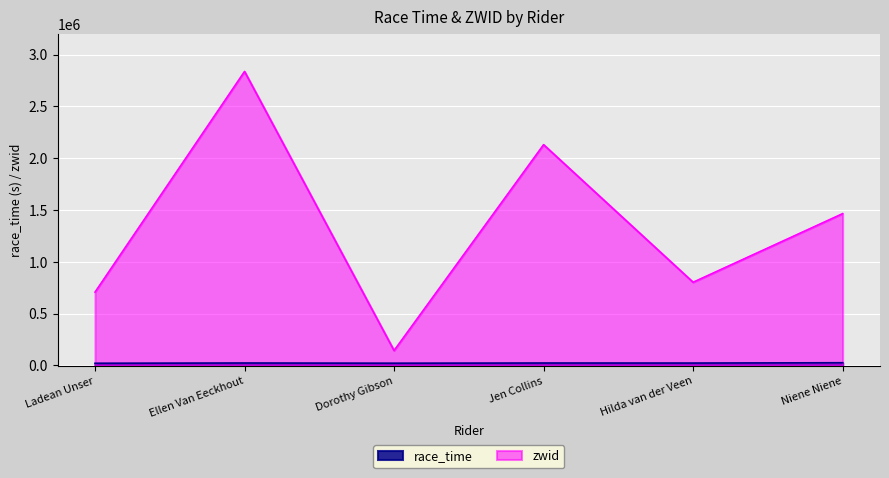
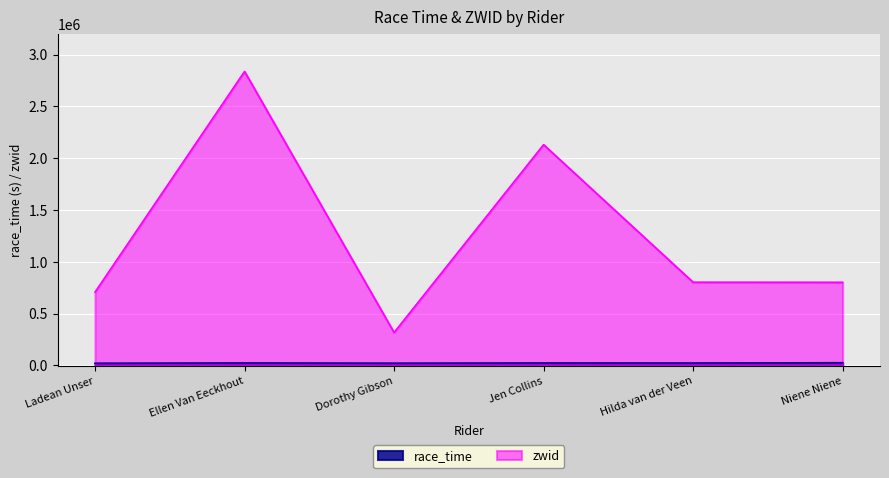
  {
    "race_time": {
      "Ladean Unser": 20000,
      "Ellen Van Eeckhout": 20000,
      "Dorothy Gibson": 20000,
      "Jen Collins": 20000,
      "Hilda van der Veen": 20000,
      "Niene Niene": 30000
    },
    "zwid": {
      "Ladean Unser": 710000,
      "Ellen Van Eeckhout": 2840000,
-     "Dorothy Gibson": 140000,
+     "Dorothy Gibson": 320000,
      "Jen Collins": 2130000,
      "Hilda van der Veen": 800000,
-     "Niene Niene": 1460000
+     "Niene Niene": 800000
    }
  }
